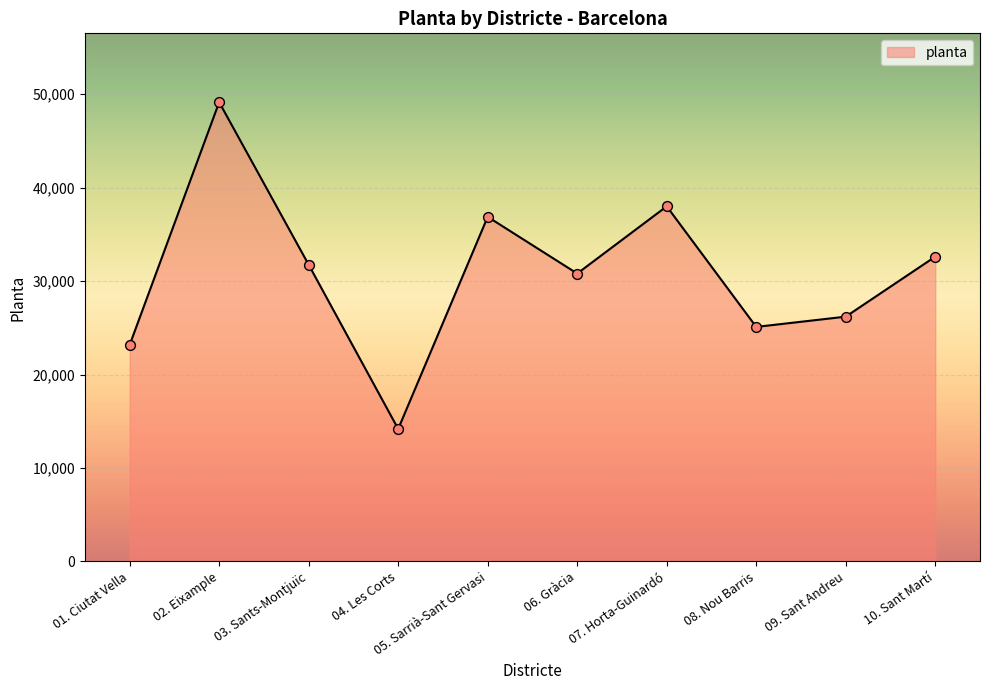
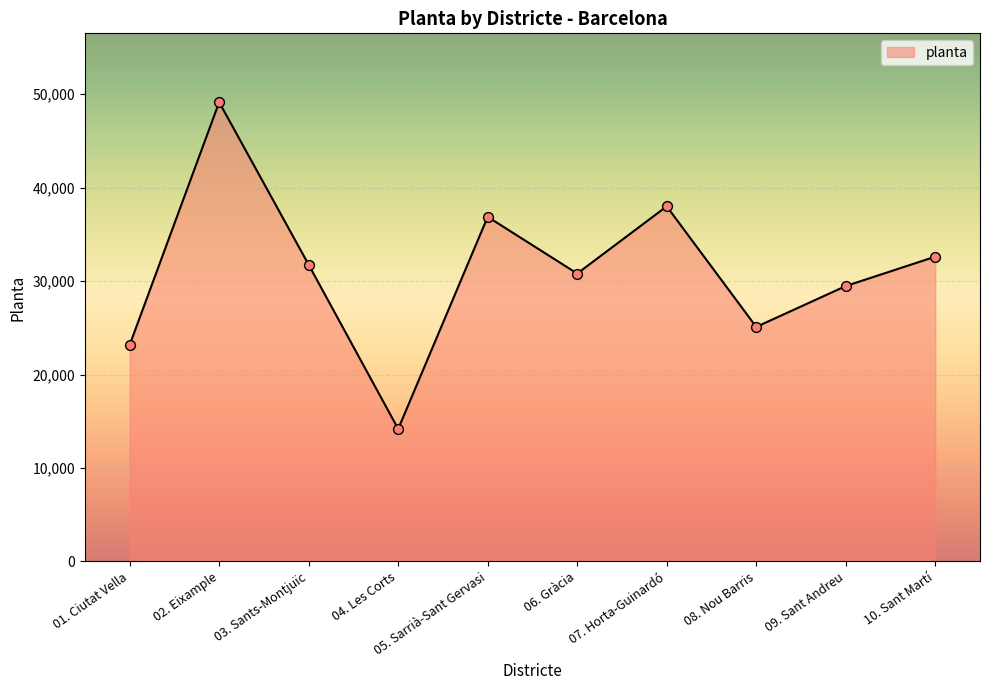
  {
    "01. Ciutat Vella": "23,000",
    "02. Eixample": "49,000",
    "03. Sants-Montjuïc": "32,000",
    "04. Les Corts": "14,000",
    "05. Sarrià-Sant Gervasi": "37,000",
    "06. Gràcia": "31,000",
    "07. Horta-Guinardó": "38,000",
    "08. Nou Barris": "25,000",
-   "09. Sant Andreu": "26,000",
+   "09. Sant Andreu": "29,000",
    "10. Sant Martí": "33,000"
  }
